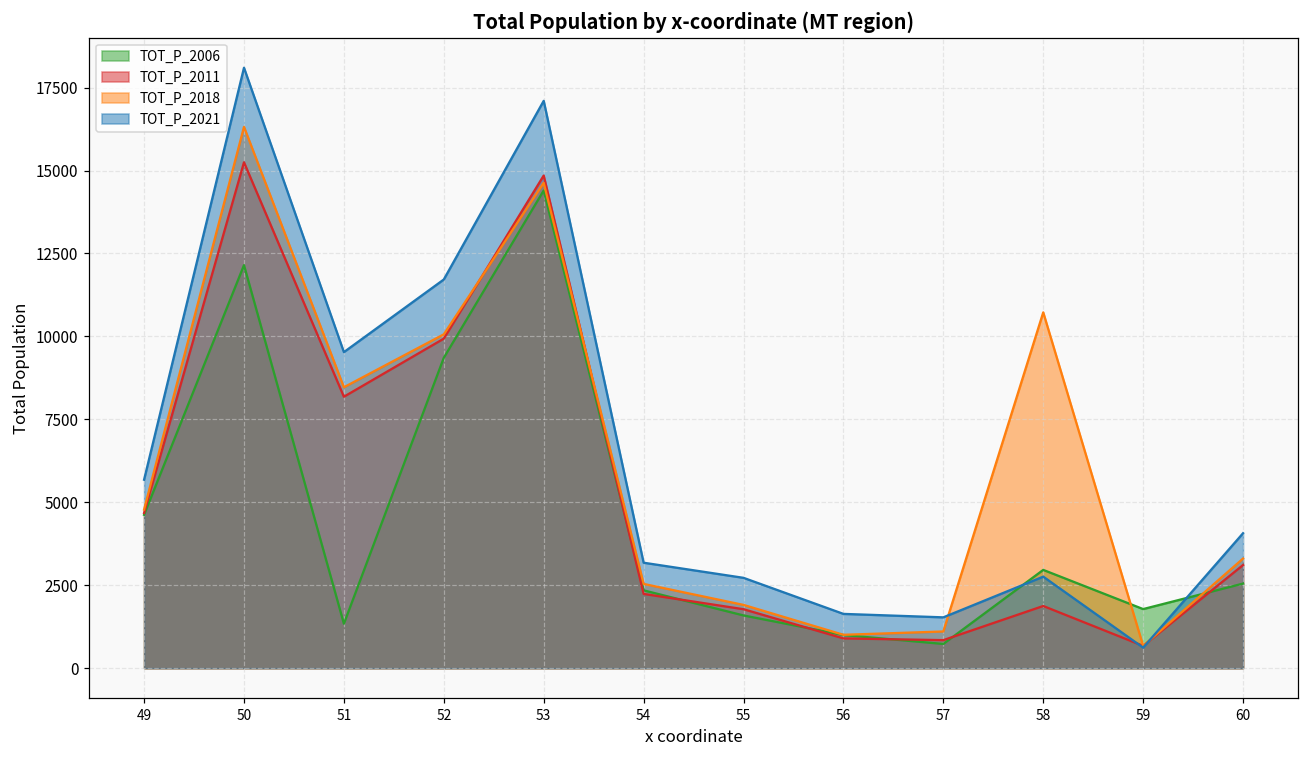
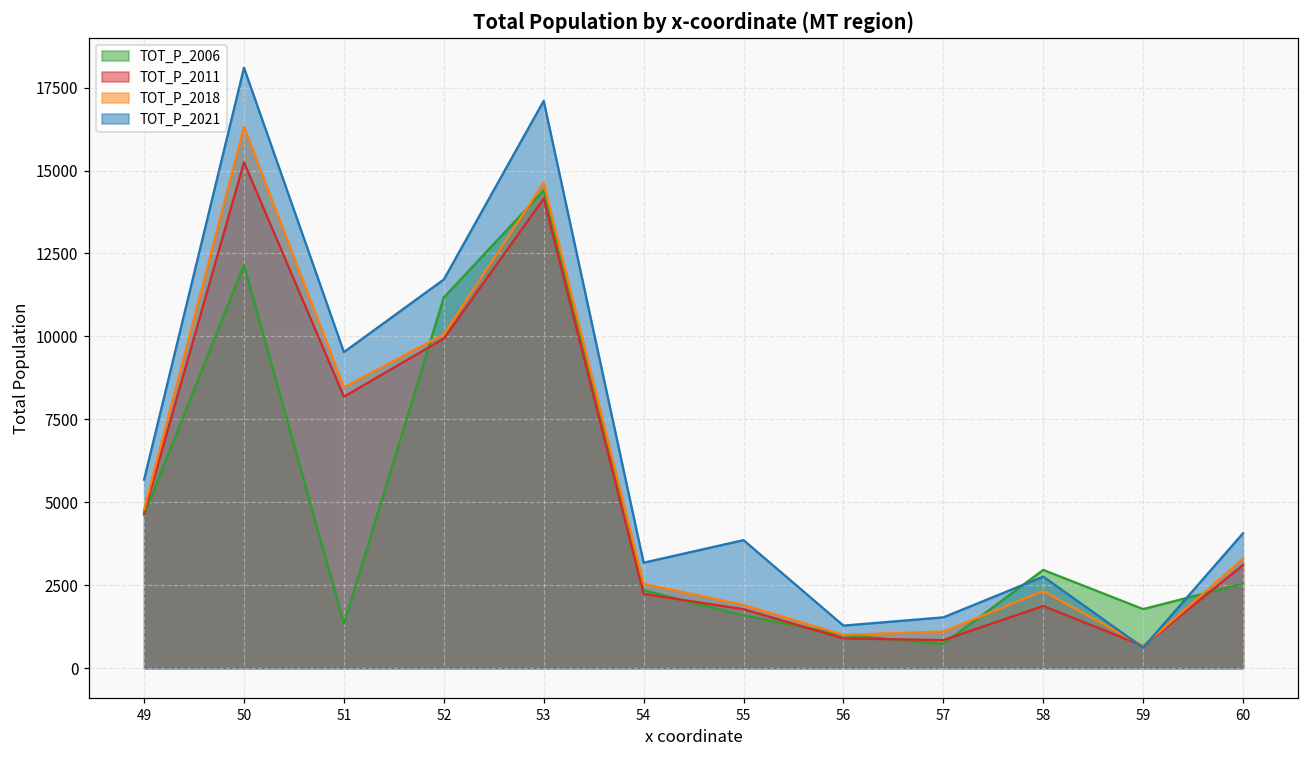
  {
    "TOT_P_2006": {
      "50": 12100,
      "51": 1300,
-     "52": 9400,
+     "52": 11200,
      "53": 14400,
      "54": 2300,
      "55": 1600,
      "57": 700,
      "58": 3000,
      "59": 1800,
      "60": 2600
    },
    "TOT_P_2011": {
      "50": 15200,
      "51": 8200,
      "52": 9900,
-     "53": 14800,
+     "53": 14200,
      "54": 2200,
      "55": 1800,
      "56": 900,
      "57": 800,
      "58": 1900,
      "60": 3100
    },
    "TOT_P_2018": {
      "49": 4800,
      "50": 16300,
      "51": 8500,
      "52": 10100,
      "53": 14600,
      "54": 2500,
      "55": 1900,
      "57": 1100,
-     "58": 10700,
+     "58": 2300,
      "60": 3300
    },
    "TOT_P_2021": {
      "49": 5700,
      "50": 18100,
      "51": 9500,
      "52": 11700,
      "53": 17100,
      "54": 3200,
-     "55": 2700,
-     "56": 1600,
+     "55": 3900,
+     "56": 1300,
      "57": 1500,
      "58": 2800,
      "60": 4100
    }
  }
